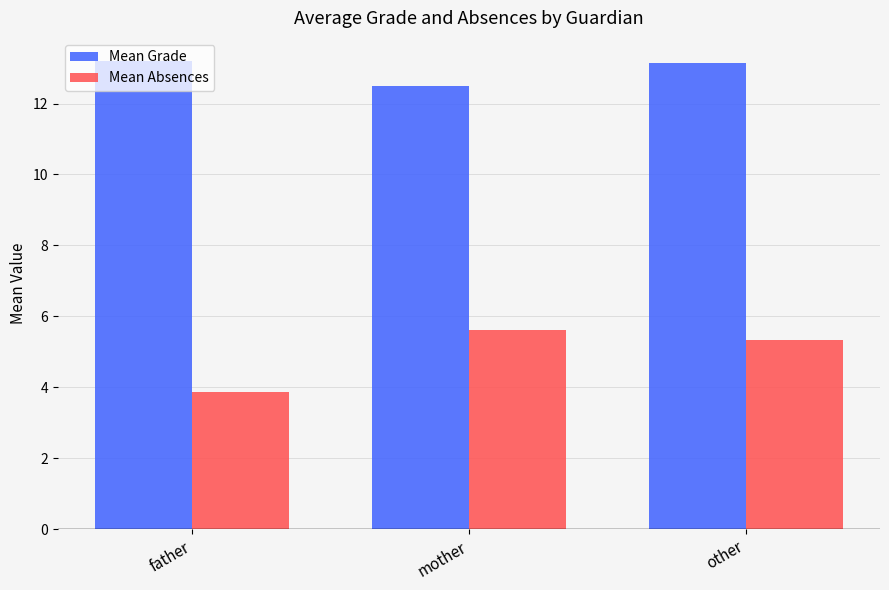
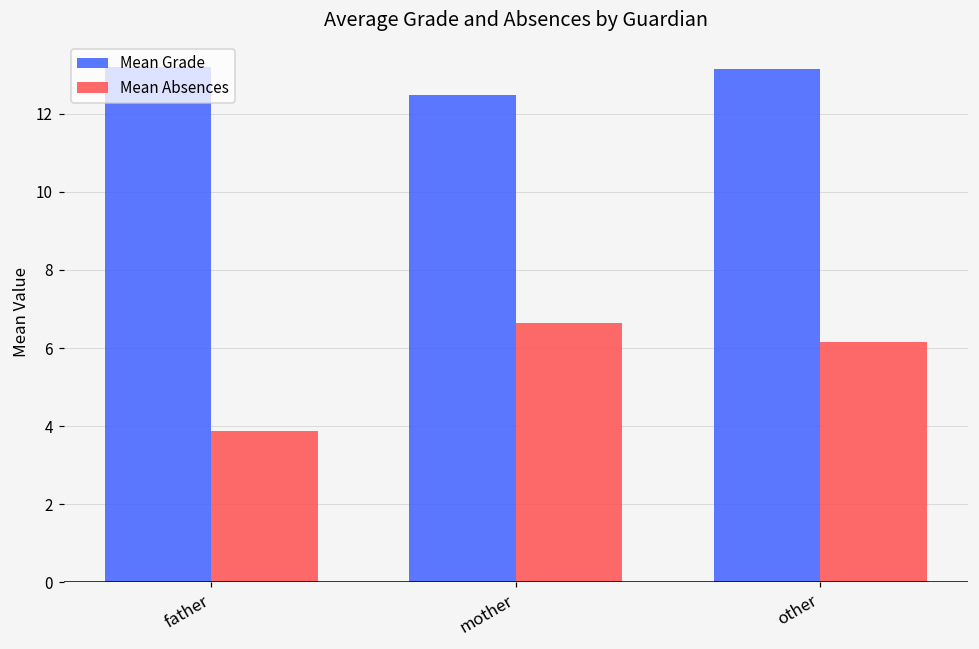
  {
    "Mean Grade": {
      "mother": 12.5,
      "other": 13.2
    },
    "Mean Absences": {
      "father": 3.9,
-     "mother": 5.6,
-     "other": 5.3
+     "mother": 6.6,
+     "other": 6.2
    }
  }
